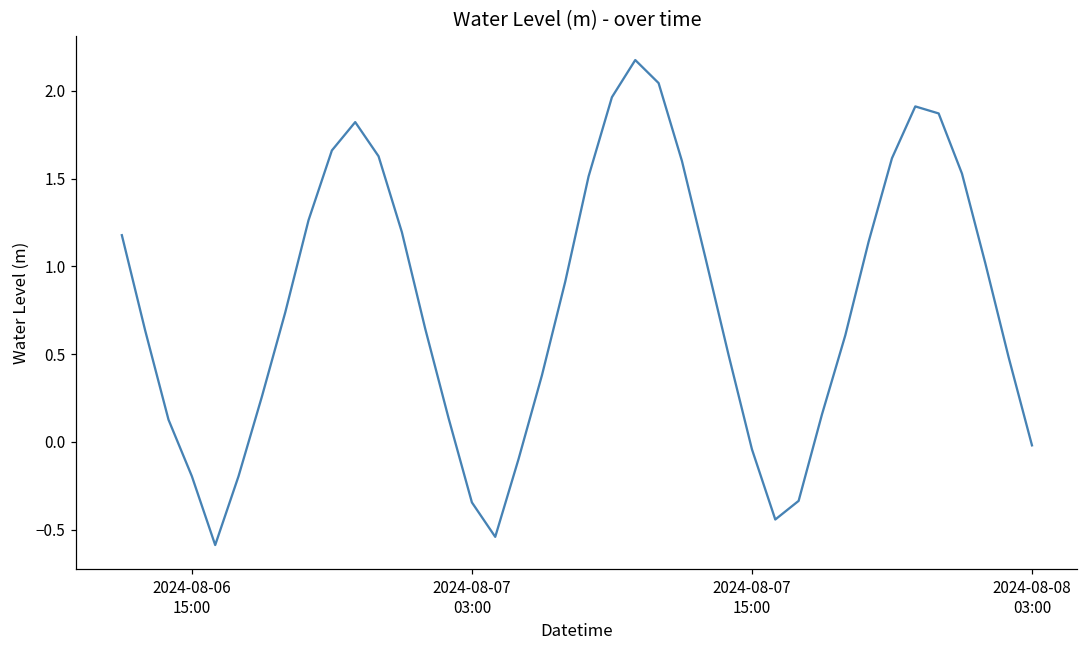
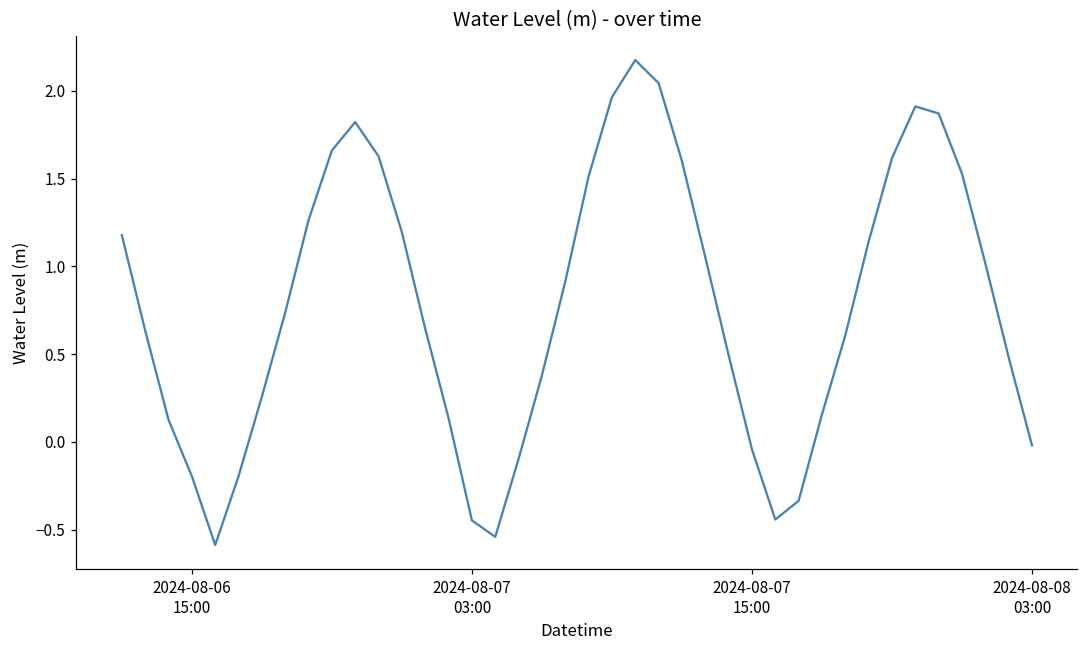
  {
    "2024-08-06 15:00": -0.20,
-   "2024-08-07 03:00": -0.34,
+   "2024-08-07 03:00": -0.45,
    "2024-08-07 15:00": -0.04,
    "2024-08-08 03:00": -0.02
  }
